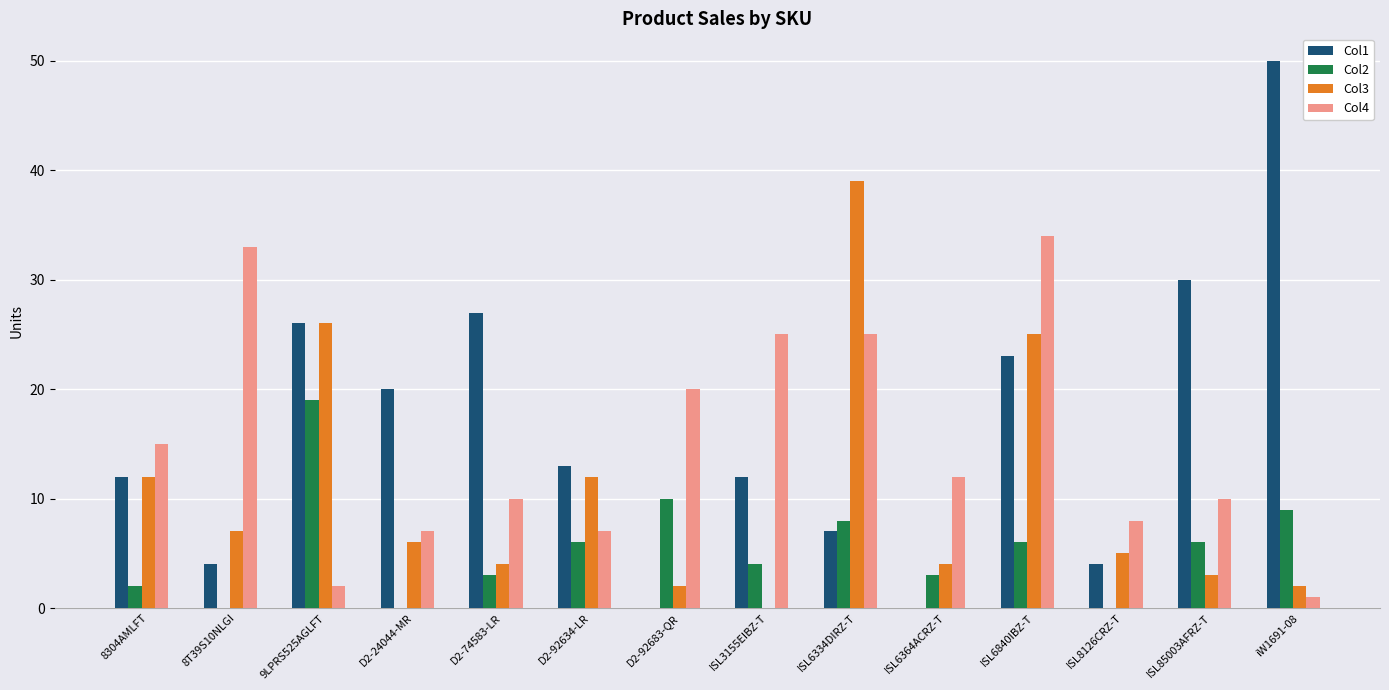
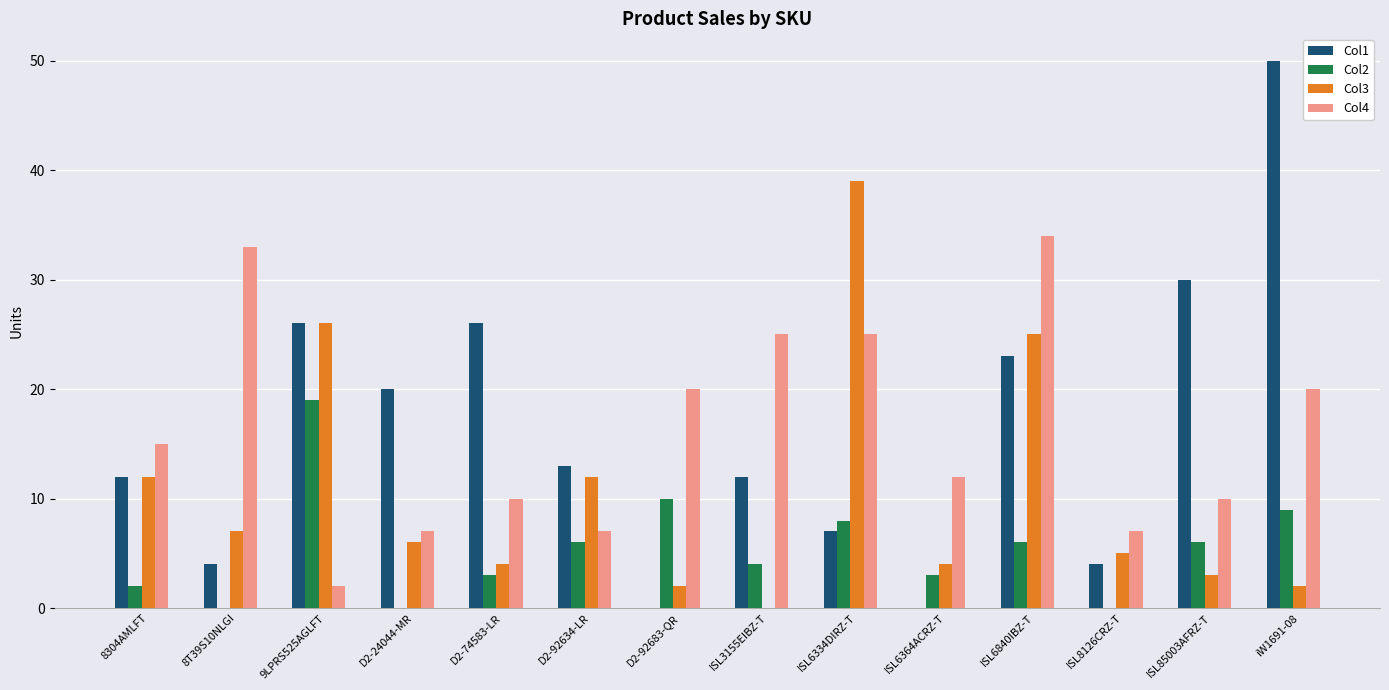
  {
    "Col1": {
      "8304AMLFT": 12,
      "8T39S10NLGI": 4,
      "9LPRS525AGLFT": 26,
      "D2-24044-MR": 20,
-     "D2-74583-LR": 27,
+     "D2-74583-LR": 26,
      "D2-92634-LR": 13,
      "D2-92683-QR": 0,
      "ISL3155EIBZ-T": 12,
      "ISL6334DIRZ-T": 7,
      "ISL6364ACRZ-T": 0,
      "ISL6840IBZ-T": 23,
      "ISL8126CRZ-T": 4,
      "ISL85003AFRZ-T": 30,
      "iW1691-08": 50
    },
    "Col2": {
      "8304AMLFT": 2,
      "8T39S10NLGI": 0,
      "9LPRS525AGLFT": 19,
      "D2-24044-MR": 0,
      "D2-74583-LR": 3,
      "D2-92634-LR": 6,
      "D2-92683-QR": 10,
      "ISL3155EIBZ-T": 4,
      "ISL6334DIRZ-T": 8,
      "ISL6364ACRZ-T": 3,
      "ISL6840IBZ-T": 6,
      "ISL8126CRZ-T": 0,
      "ISL85003AFRZ-T": 6,
      "iW1691-08": 9
    },
    "Col3": {
      "8304AMLFT": 12,
      "8T39S10NLGI": 7,
      "9LPRS525AGLFT": 26,
      "D2-24044-MR": 6,
      "D2-74583-LR": 4,
      "D2-92634-LR": 12,
      "D2-92683-QR": 2,
      "ISL3155EIBZ-T": 0,
      "ISL6334DIRZ-T": 39,
      "ISL6364ACRZ-T": 4,
      "ISL6840IBZ-T": 25,
      "ISL8126CRZ-T": 5,
      "ISL85003AFRZ-T": 3,
      "iW1691-08": 2
    },
    "Col4": {
      "8304AMLFT": 15,
      "8T39S10NLGI": 33,
      "9LPRS525AGLFT": 2,
      "D2-24044-MR": 7,
      "D2-74583-LR": 10,
      "D2-92634-LR": 7,
      "D2-92683-QR": 20,
      "ISL3155EIBZ-T": 25,
      "ISL6334DIRZ-T": 25,
      "ISL6364ACRZ-T": 12,
      "ISL6840IBZ-T": 34,
-     "ISL8126CRZ-T": 8,
+     "ISL8126CRZ-T": 7,
      "ISL85003AFRZ-T": 10,
-     "iW1691-08": 1
+     "iW1691-08": 20
    }
  }
